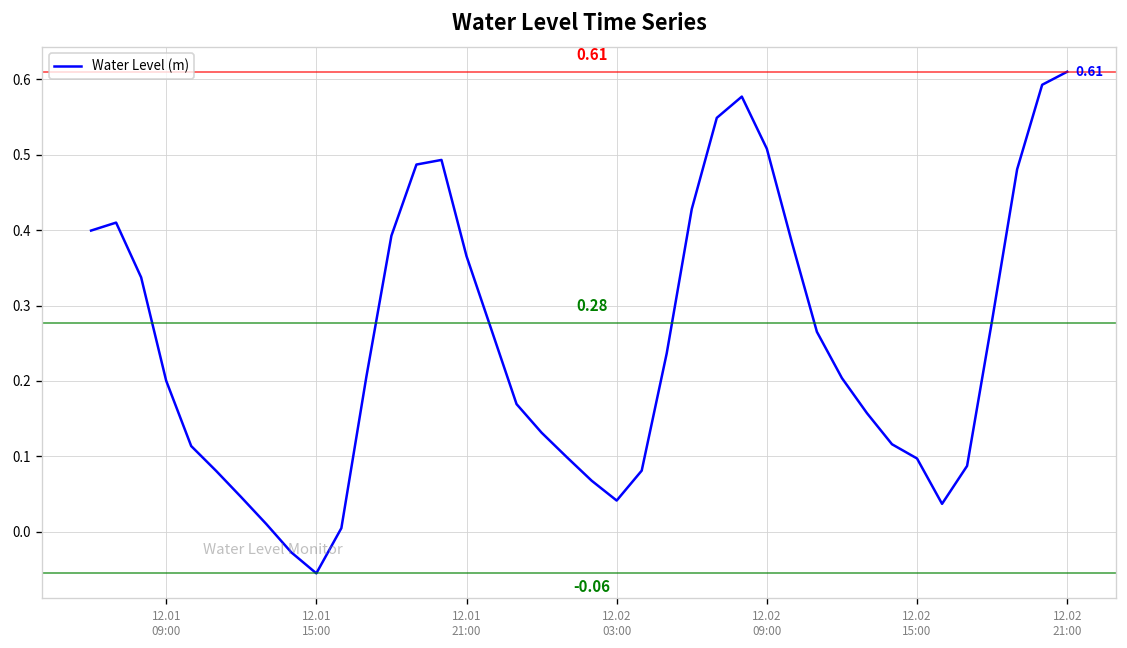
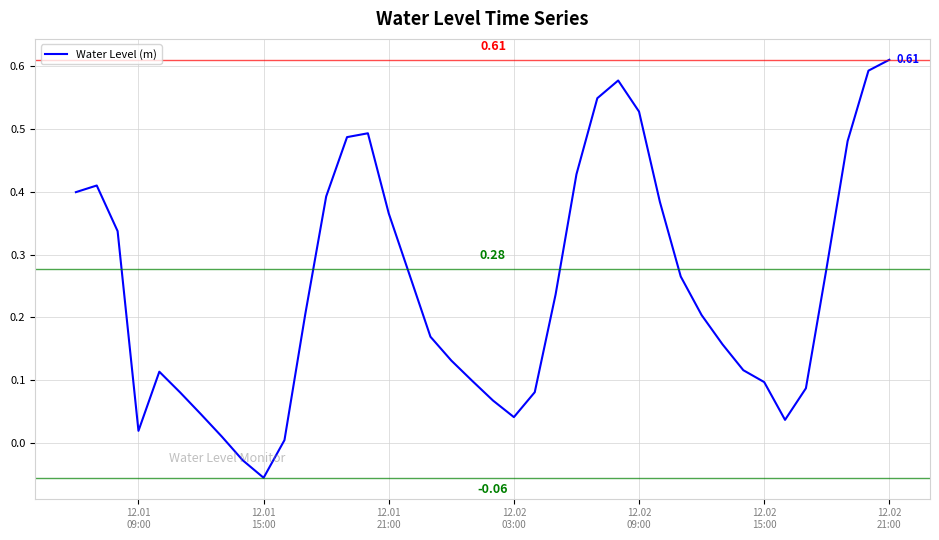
  {
-   "12.01 09:00": 0.20,
+   "12.01 09:00": 0.02,
    "12.01 15:00": -0.06,
    "12.01 21:00": 0.37,
    "12.02 03:00": 0.04,
-   "12.02 09:00": 0.51,
+   "12.02 09:00": 0.53,
    "12.02 15:00": 0.10
  }
